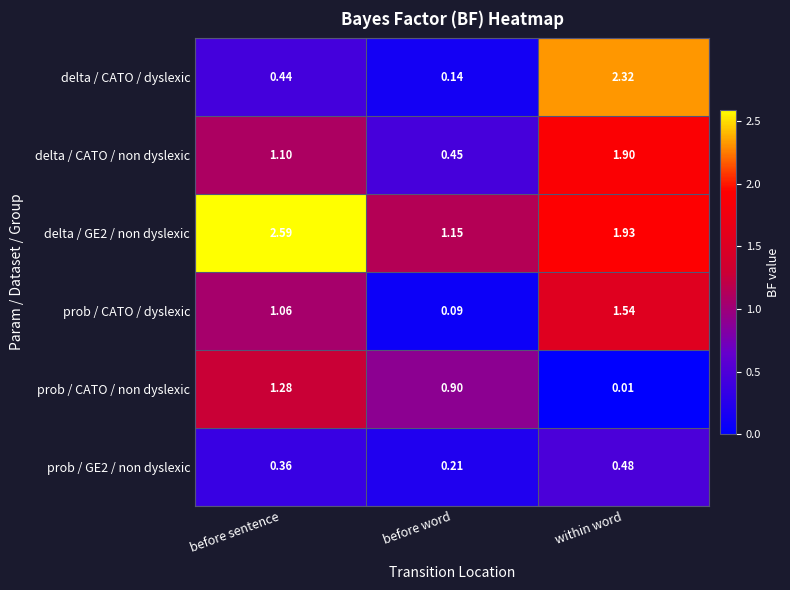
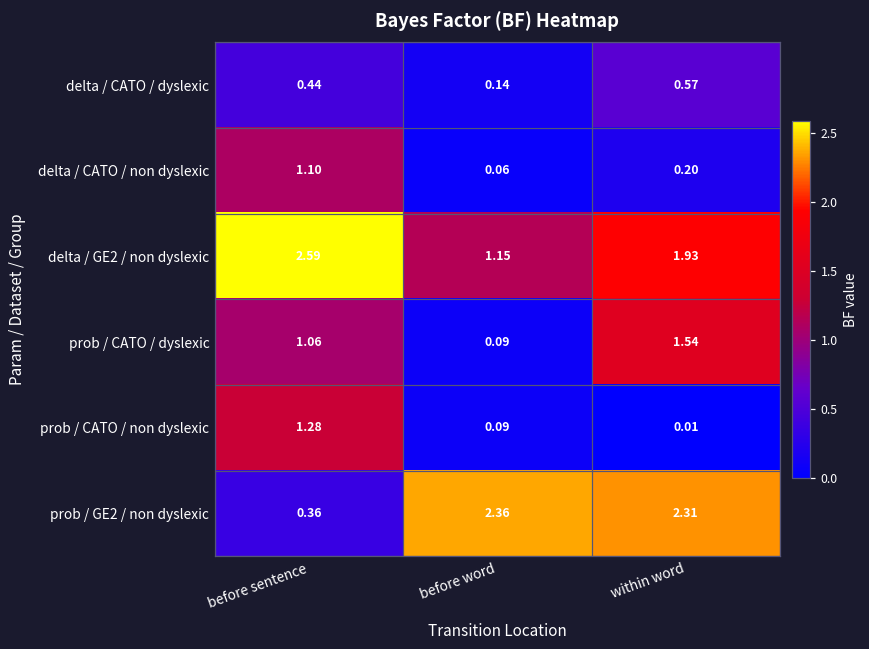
  {
    "delta / CATO / dyslexic": {
      "before sentence": 0.44,
      "before word": 0.14,
-     "within word": 2.32
+     "within word": 0.57
    },
    "delta / CATO / non dyslexic": {
      "before sentence": 1.10,
-     "before word": 0.45,
-     "within word": 1.90
+     "before word": 0.06,
+     "within word": 0.20
    },
    "delta / GE2 / non dyslexic": {
      "before sentence": 2.59,
      "before word": 1.15,
      "within word": 1.93
    },
    "prob / CATO / dyslexic": {
      "before sentence": 1.06,
      "before word": 0.09,
      "within word": 1.54
    },
    "prob / CATO / non dyslexic": {
      "before sentence": 1.28,
-     "before word": 0.90,
+     "before word": 0.09,
      "within word": 0.01
    },
    "prob / GE2 / non dyslexic": {
      "before sentence": 0.36,
-     "before word": 0.21,
-     "within word": 0.48
+     "before word": 2.36,
+     "within word": 2.31
    }
  }
